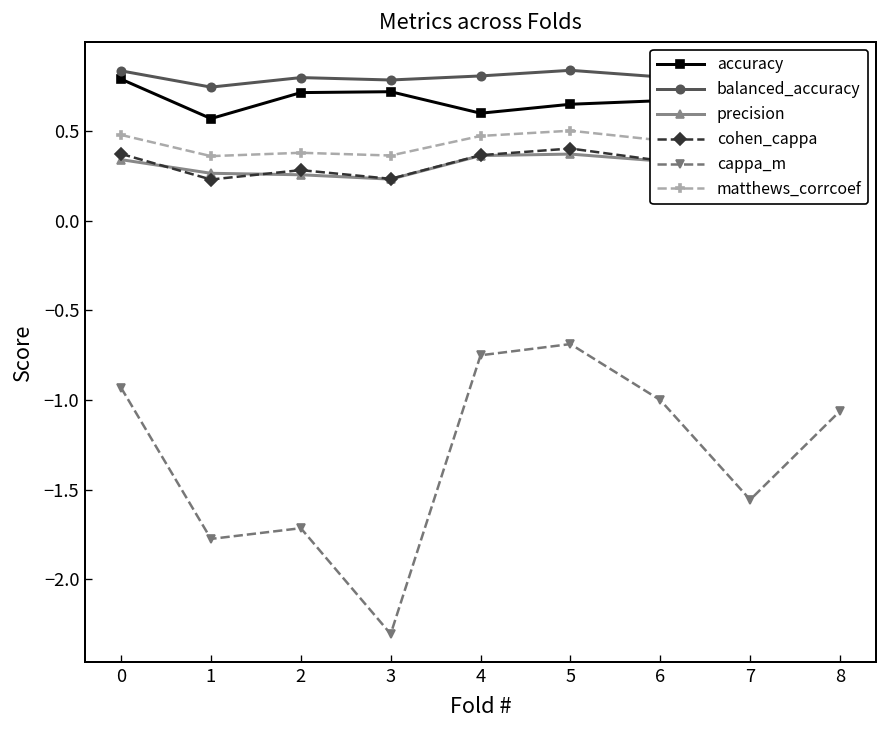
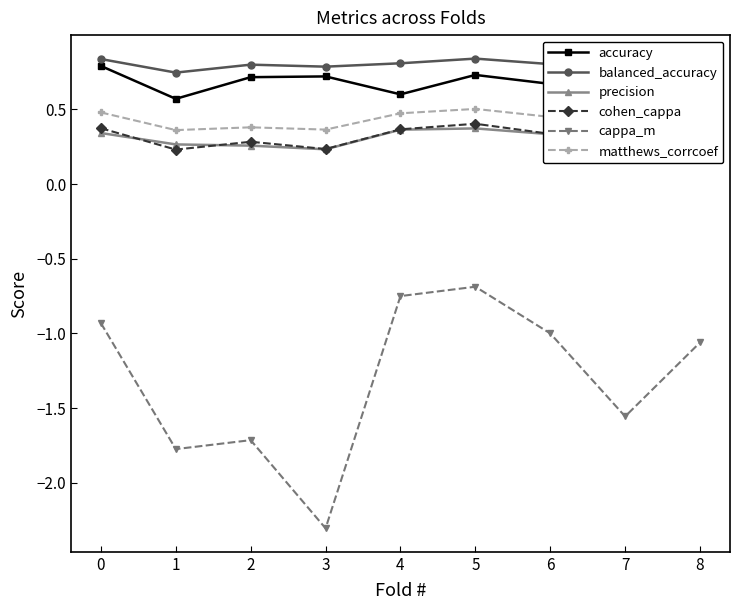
  {
    "accuracy": {
      "0": 0.79,
      "1": 0.57,
      "2": 0.72,
      "3": 0.72,
      "4": 0.60,
-     "5": 0.65
+     "5": 0.73
    }
  }
